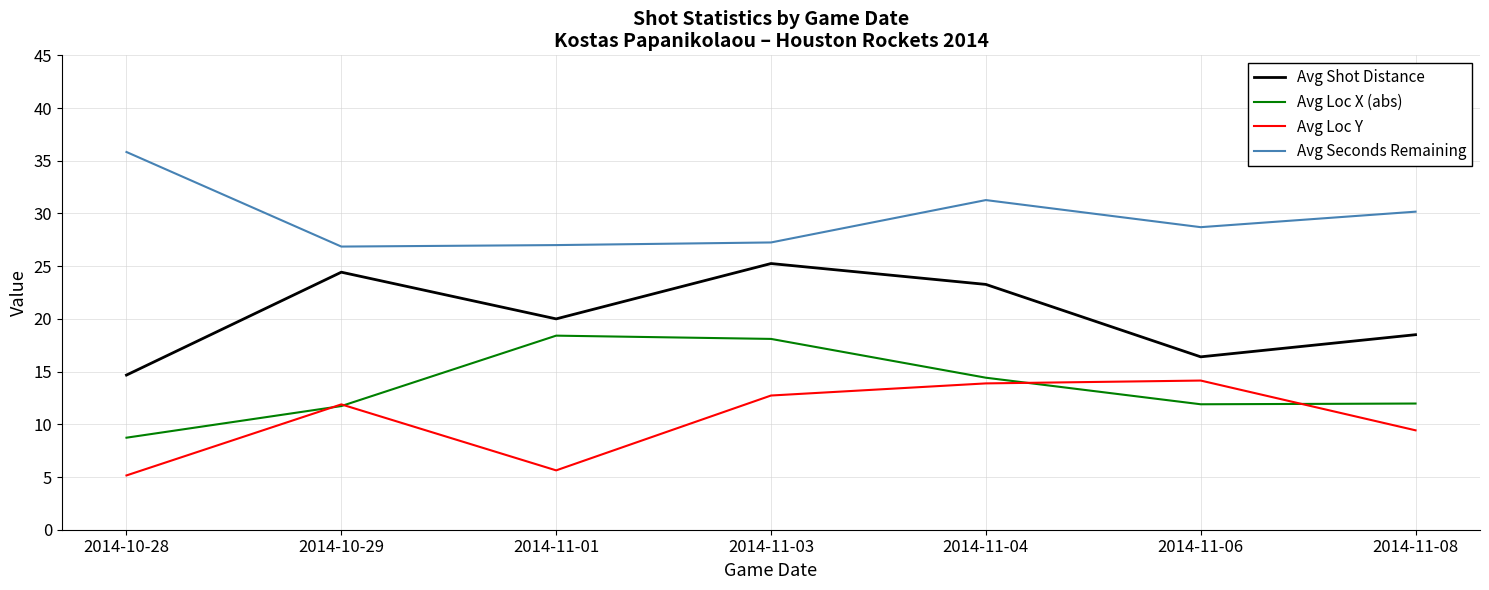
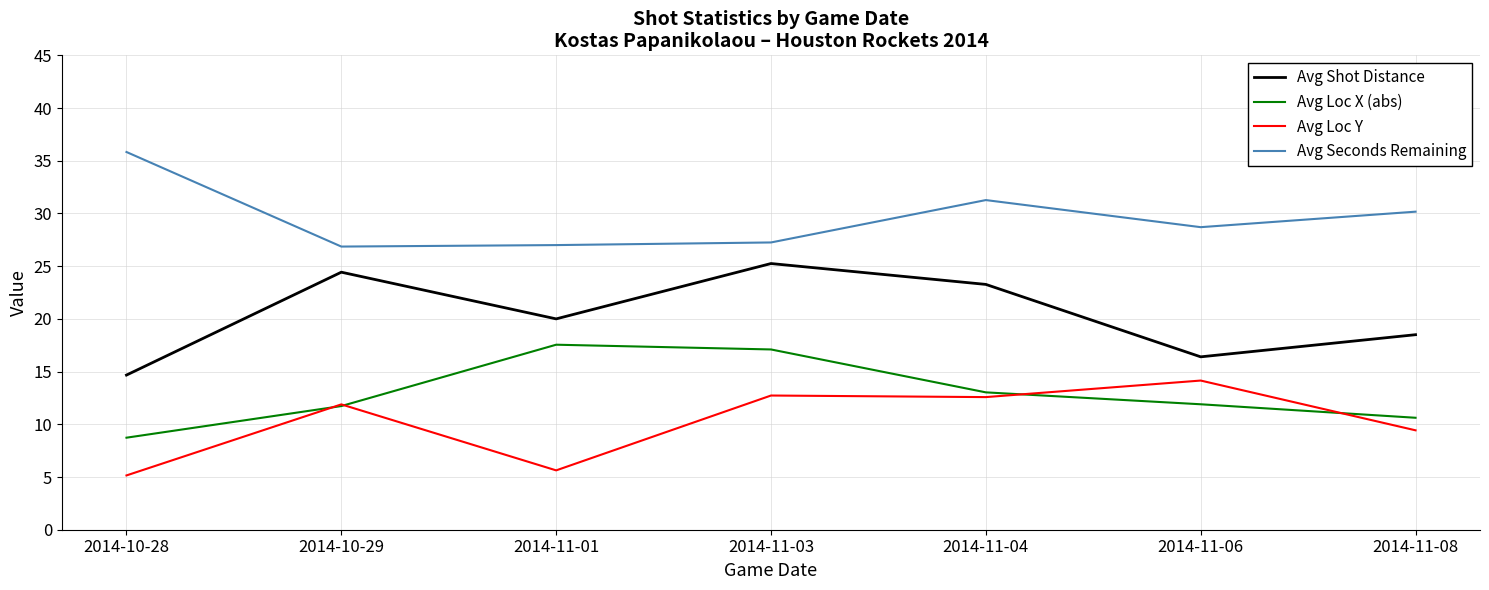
  {
    "Avg Shot Distance": {
      "2014-10-28": 14.7,
      "2014-10-29": 24.4,
      "2014-11-01": 20.0,
      "2014-11-03": 25.3,
      "2014-11-04": 23.3,
      "2014-11-06": 16.4,
      "2014-11-08": 18.5
    },
    "Avg Loc X (abs)": {
      "2014-10-28": 8.7,
-     "2014-11-01": 18.4,
-     "2014-11-03": 18.1,
-     "2014-11-04": 14.4,
+     "2014-11-01": 17.6,
+     "2014-11-03": 17.1,
+     "2014-11-04": 13.0,
      "2014-11-06": 11.9,
-     "2014-11-08": 12.0
+     "2014-11-08": 10.6
    },
    "Avg Loc Y": {
      "2014-10-28": 5.2,
      "2014-11-01": 5.6,
      "2014-11-03": 12.7,
-     "2014-11-04": 13.9,
+     "2014-11-04": 12.6,
      "2014-11-06": 14.2,
      "2014-11-08": 9.4
    },
    "Avg Seconds Remaining": {
      "2014-10-28": 35.8,
      "2014-10-29": 26.9,
      "2014-11-01": 27.0,
      "2014-11-03": 27.3,
      "2014-11-04": 31.3,
      "2014-11-06": 28.7,
      "2014-11-08": 30.2
    }
  }
